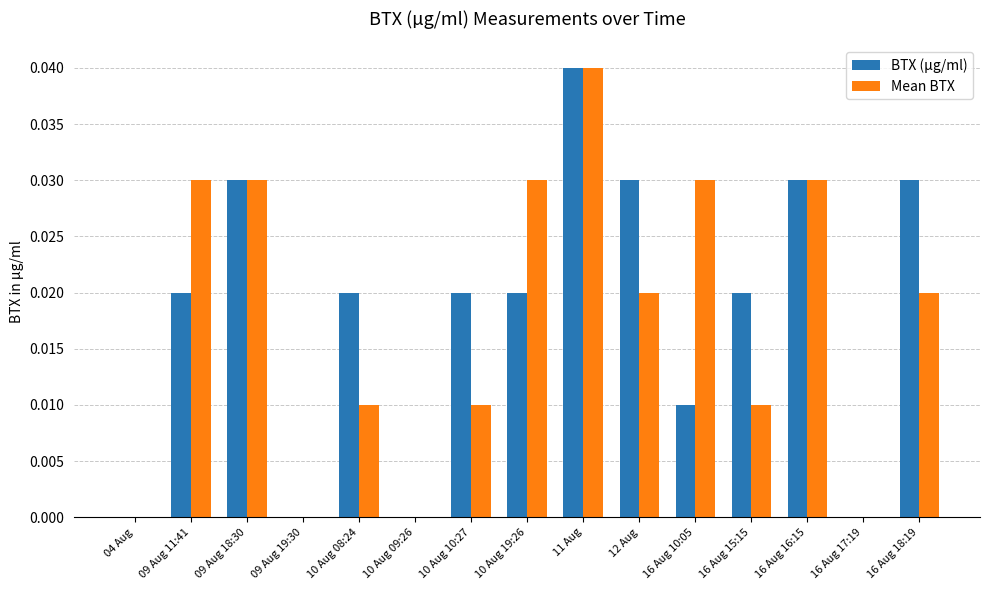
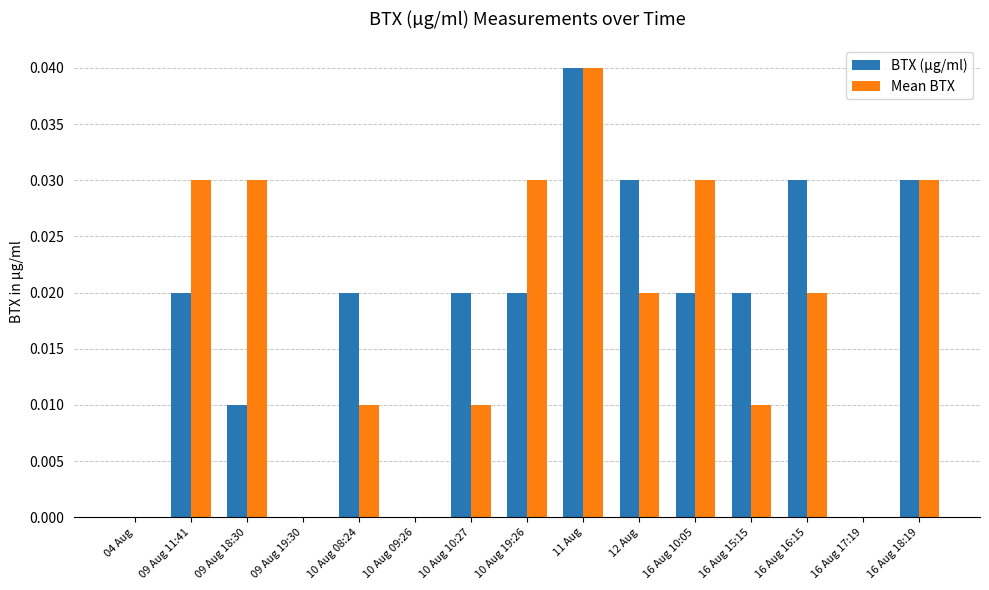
  {
    "BTX (µg/ml)": {
      "04 Aug": 0.00,
      "09 Aug 11:41": 0.02,
-     "09 Aug 18:30": 0.03,
+     "09 Aug 18:30": 0.01,
      "09 Aug 19:30": 0.00,
      "10 Aug 08:24": 0.02,
      "10 Aug 09:26": 0.00,
      "10 Aug 10:27": 0.02,
      "10 Aug 19:26": 0.02,
      "11 Aug": 0.04,
      "12 Aug": 0.03,
-     "16 Aug 10:05": 0.01,
+     "16 Aug 10:05": 0.02,
      "16 Aug 15:15": 0.02,
      "16 Aug 16:15": 0.03,
      "16 Aug 17:19": 0.00,
      "16 Aug 18:19": 0.03
    },
    "Mean BTX": {
      "04 Aug": 0.00,
      "09 Aug 11:41": 0.03,
      "09 Aug 18:30": 0.03,
      "09 Aug 19:30": 0.00,
      "10 Aug 08:24": 0.01,
      "10 Aug 09:26": 0.00,
      "10 Aug 10:27": 0.01,
      "10 Aug 19:26": 0.03,
      "11 Aug": 0.04,
      "12 Aug": 0.02,
      "16 Aug 10:05": 0.03,
      "16 Aug 15:15": 0.01,
-     "16 Aug 16:15": 0.03,
+     "16 Aug 16:15": 0.02,
      "16 Aug 17:19": 0.00,
-     "16 Aug 18:19": 0.02
+     "16 Aug 18:19": 0.03
    }
  }
